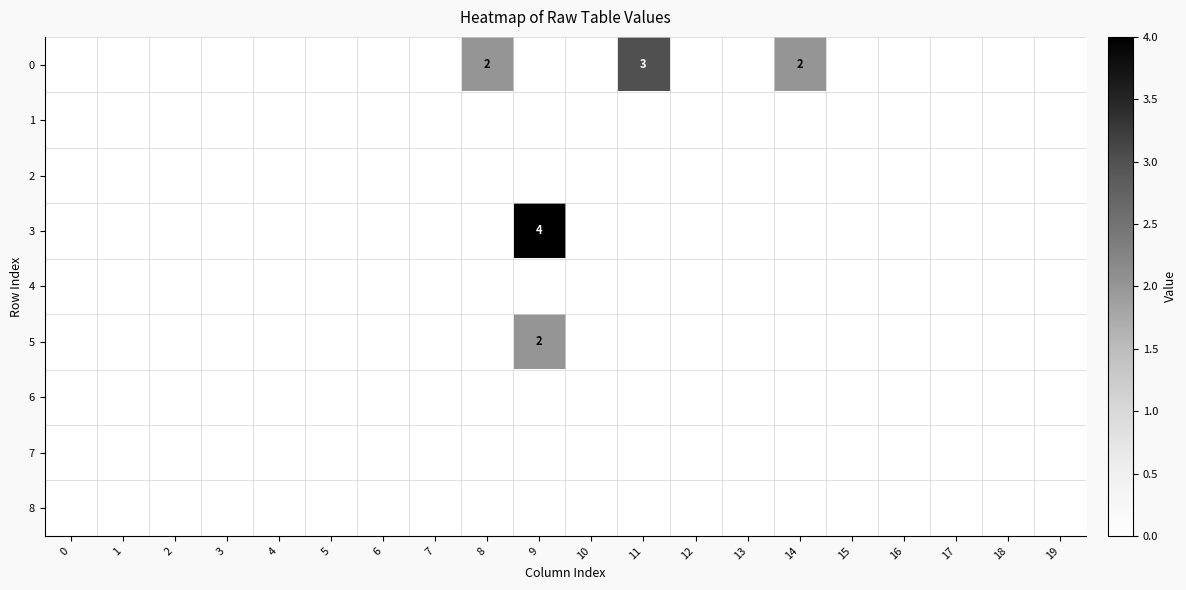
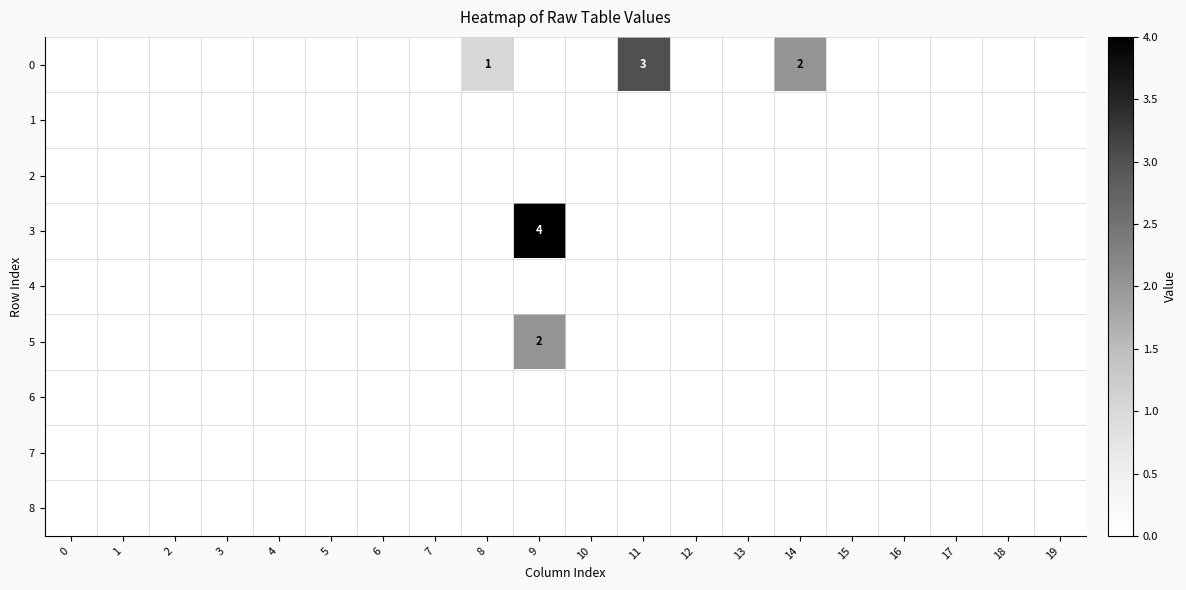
  {
    "0": {
-     "8": 2,
+     "8": 1,
      "11": 3,
      "14": 2
    },
    "3": {
      "9": 4
    },
    "5": {
      "9": 2
    }
  }
